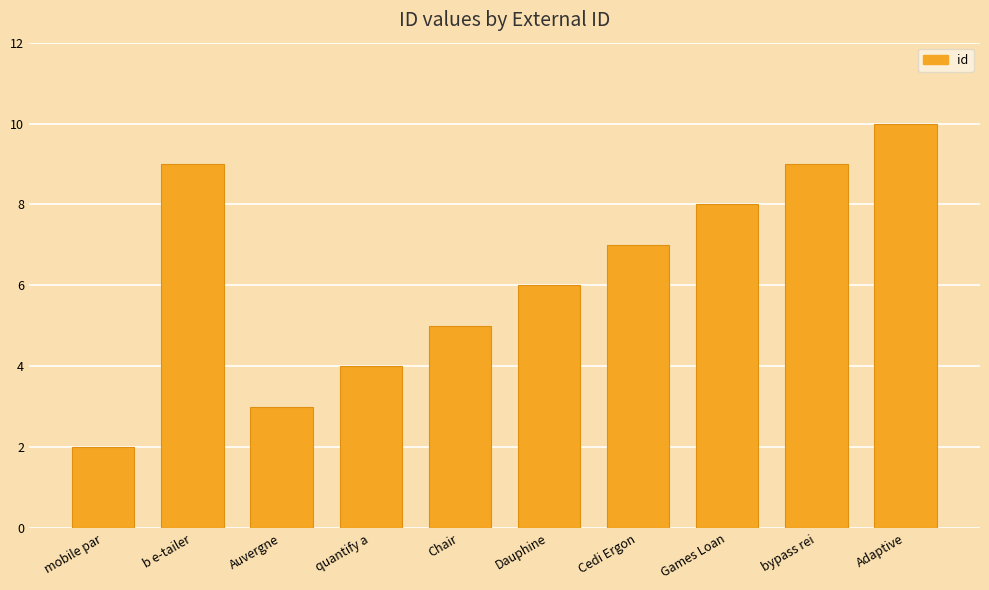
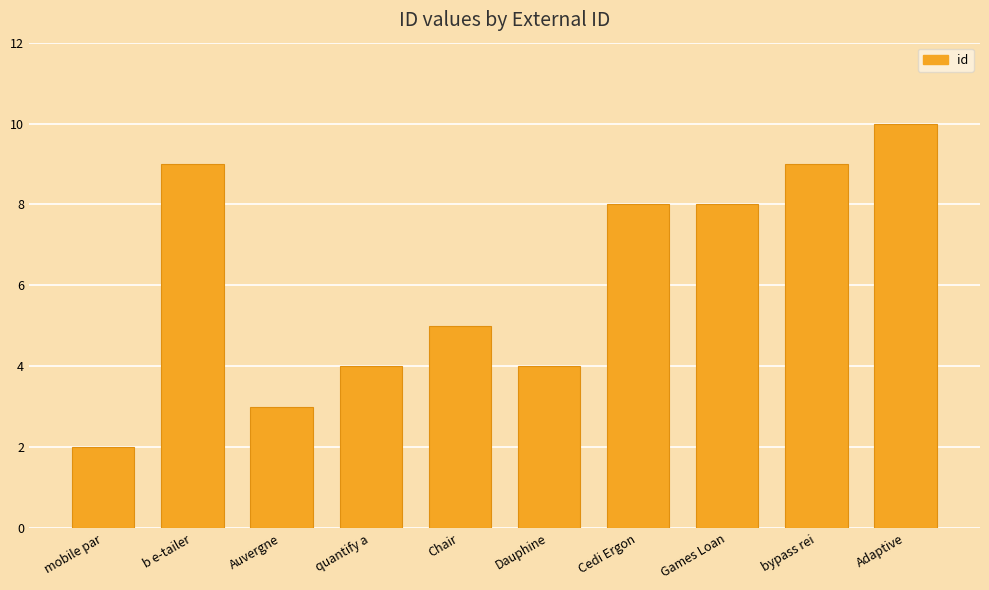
  {
    "mobile par": 2,
    "b e-tailer": 9,
    "Auvergne": 3,
    "quantify a": 4,
    "Chair": 5,
-   "Dauphine": 6,
-   "Cedi Ergon": 7,
+   "Dauphine": 4,
+   "Cedi Ergon": 8,
    "Games Loan": 8,
    "bypass rei": 9,
    "Adaptive": 10
  }
